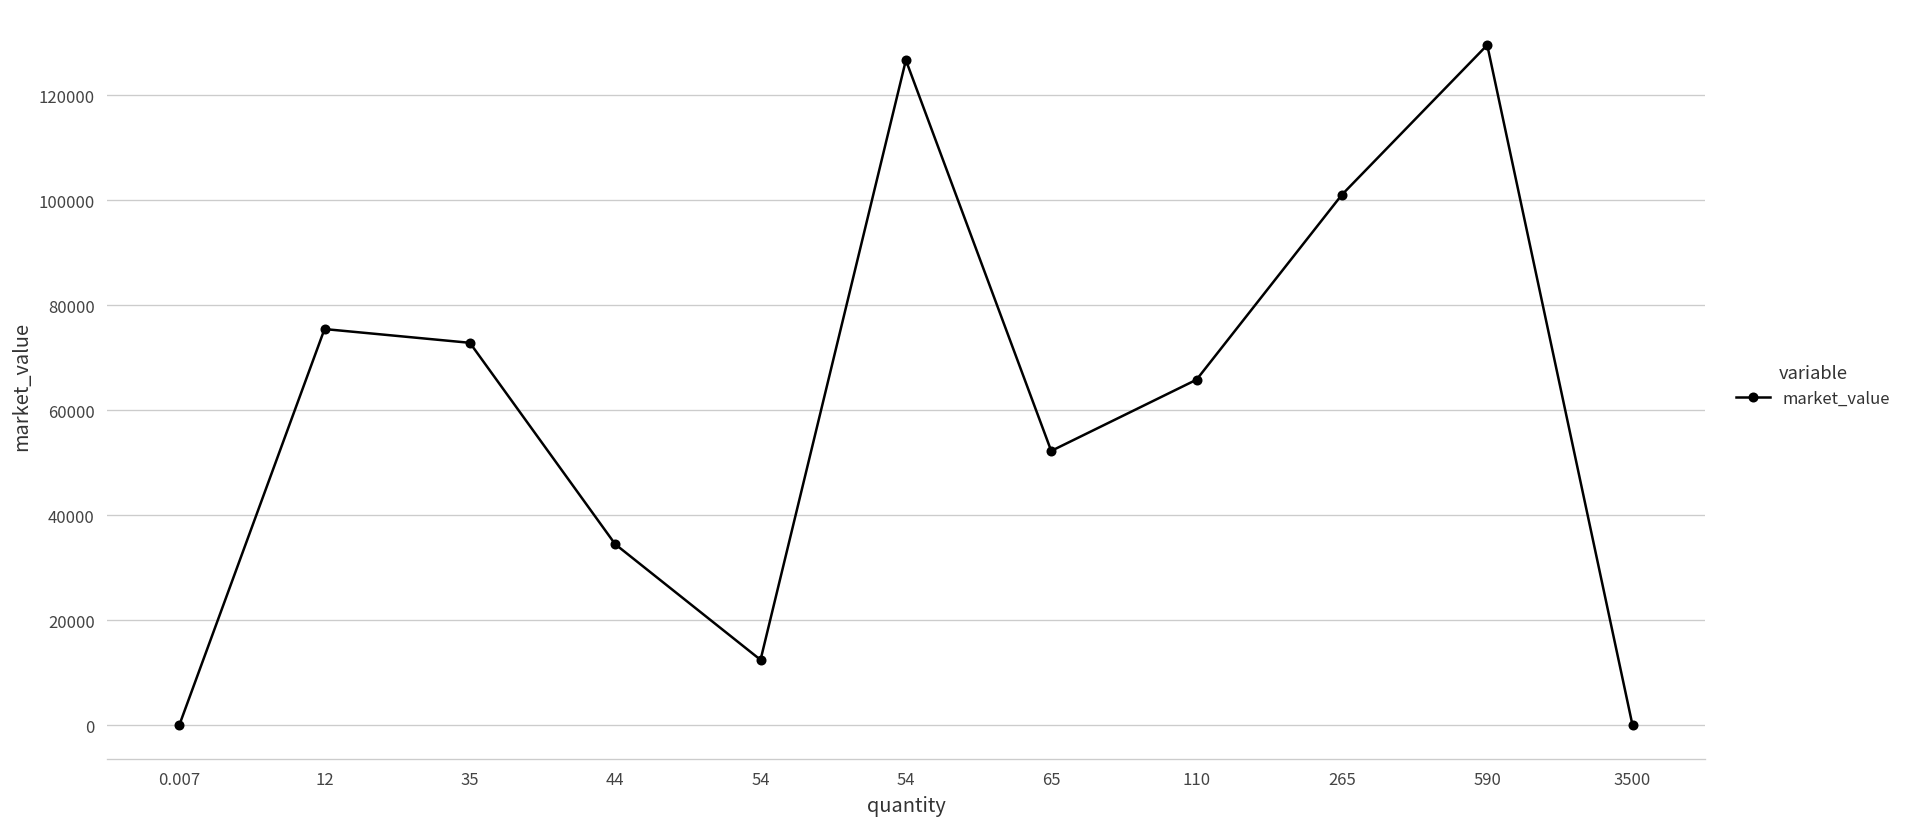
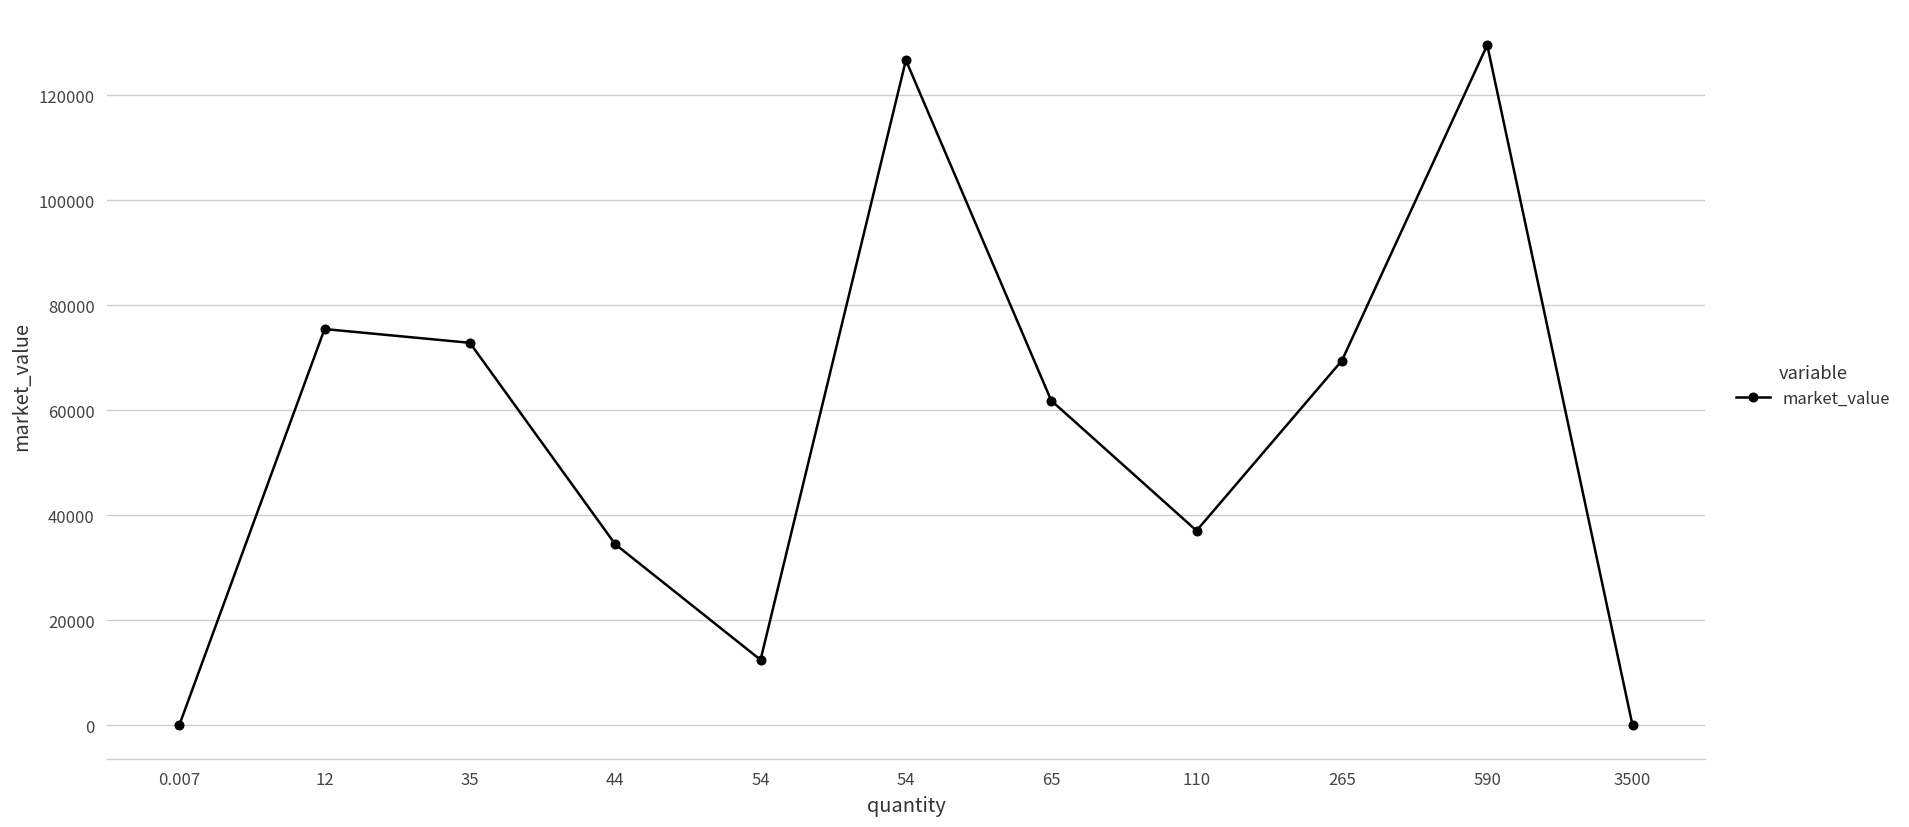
  {
    "0.007": 0,
    "12": 75000,
    "35": 73000,
    "44": 35000,
-   "65": 52000,
-   "110": 66000,
-   "265": 101000,
+   "65": 62000,
+   "110": 37000,
+   "265": 69000,
    "590": 130000,
    "3500": 0
  }
